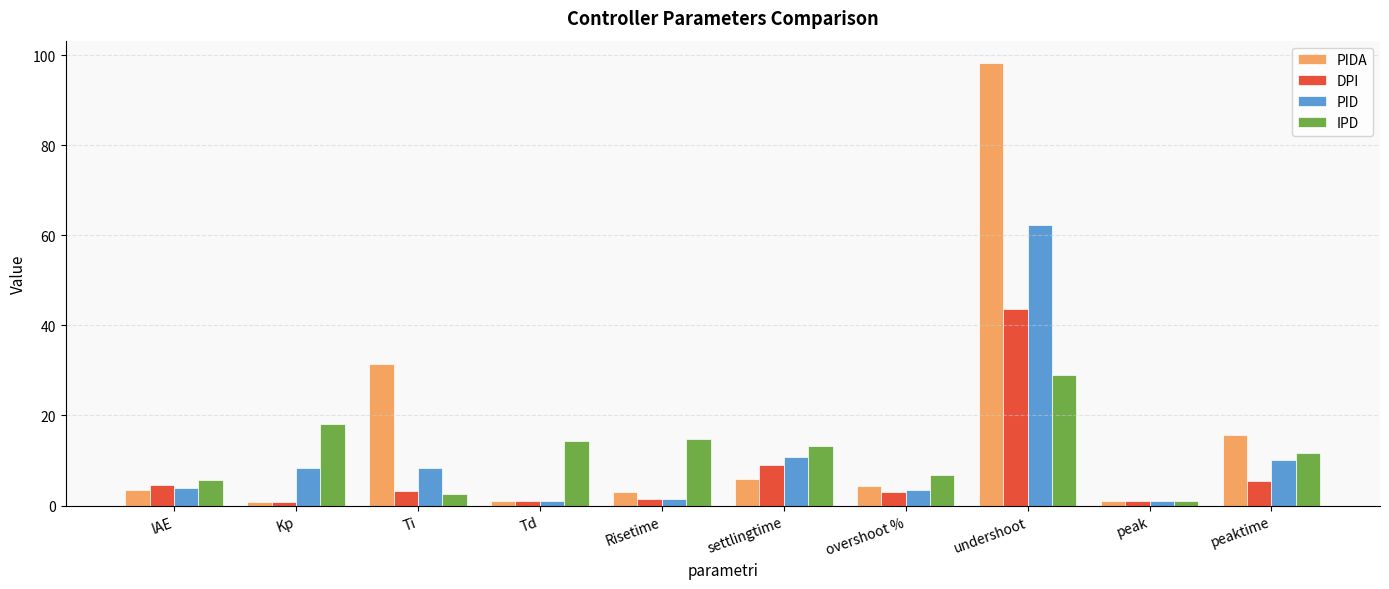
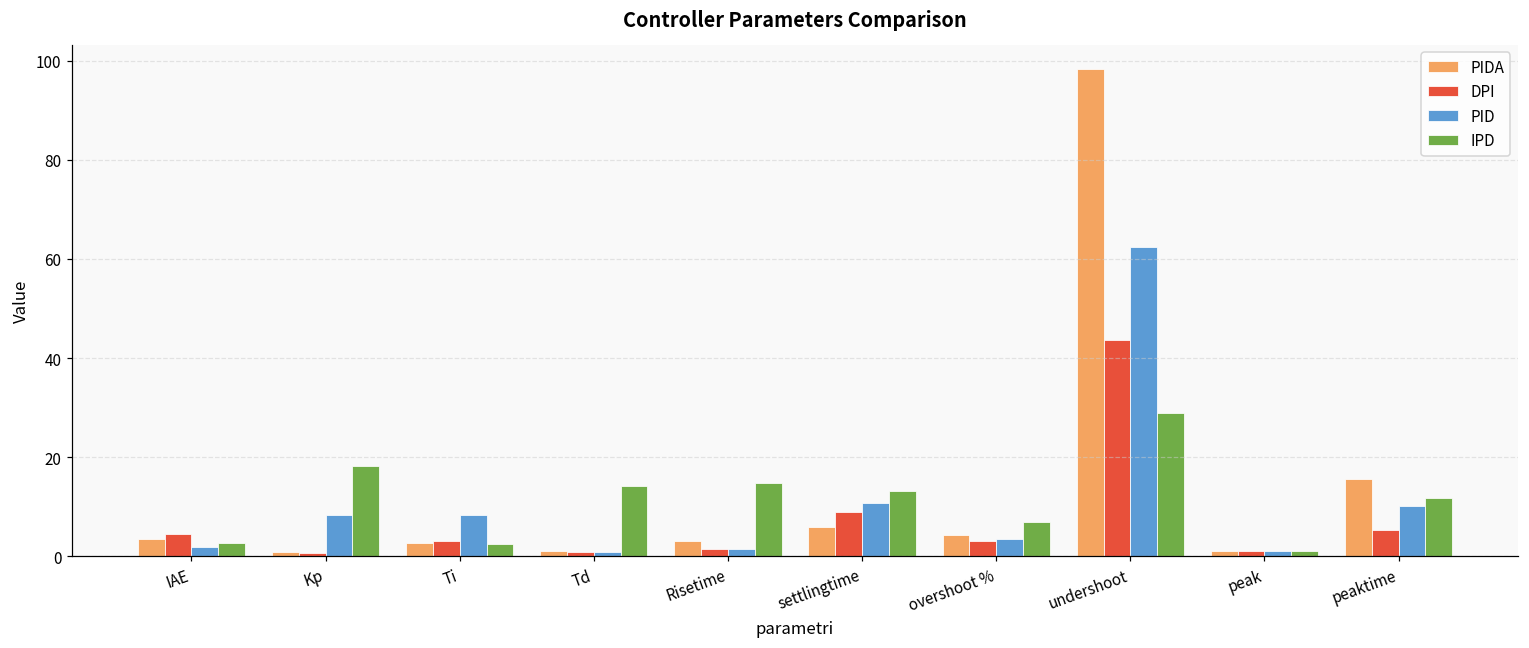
  {
    "PIDA": {
      "IAE": 4,
      "Kp": 1,
-     "Ti": 32,
+     "Ti": 3,
      "Td": 1,
      "Risetime": 3,
      "settlingtime": 6,
      "overshoot %": 4,
      "undershoot": 98,
      "peak": 1,
      "peaktime": 16
    },
    "DPI": {
      "IAE": 5,
      "Kp": 1,
      "Ti": 3,
      "Td": 1,
      "Risetime": 2,
      "settlingtime": 9,
      "overshoot %": 3,
      "undershoot": 44,
      "peak": 1,
      "peaktime": 5
    },
    "PID": {
-     "IAE": 4,
+     "IAE": 2,
      "Kp": 8,
      "Ti": 8,
      "Td": 1,
      "Risetime": 1,
      "settlingtime": 11,
      "overshoot %": 3,
      "undershoot": 62,
      "peak": 1,
      "peaktime": 10
    },
    "IPD": {
-     "IAE": 6,
+     "IAE": 3,
      "Kp": 18,
      "Ti": 2,
      "Td": 14,
      "Risetime": 15,
      "settlingtime": 13,
      "overshoot %": 7,
      "undershoot": 29,
      "peak": 1,
      "peaktime": 12
    }
  }
